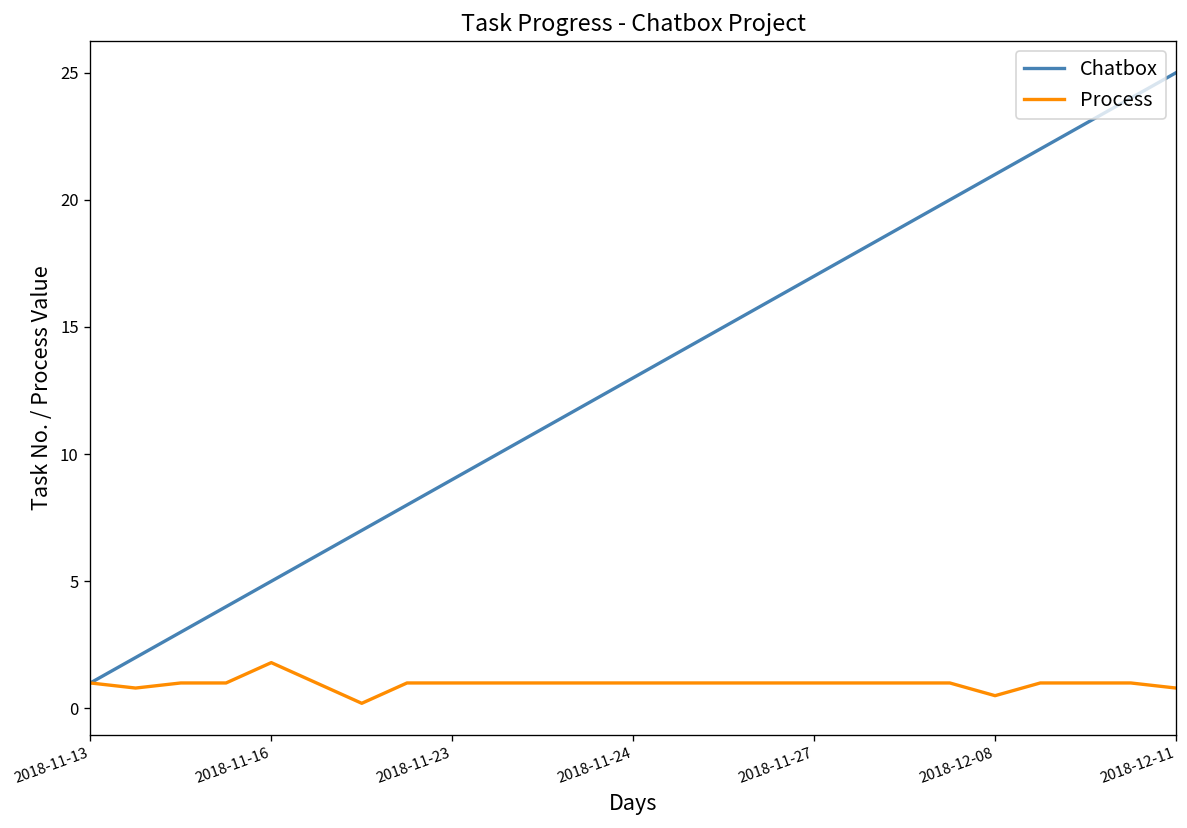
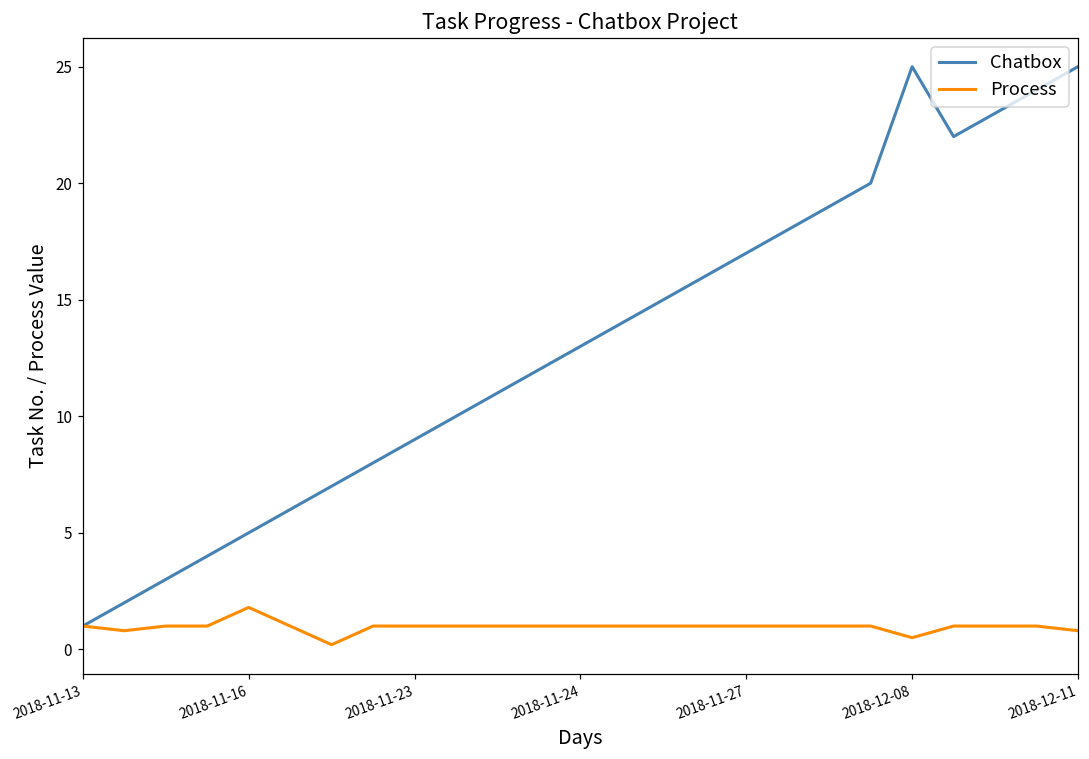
  {
    "Chatbox": {
      "2018-11-16": 5,
-     "2018-12-08": 21
+     "2018-12-08": 25
    },
    "Process": {
      "2018-11-16": 1.8,
      "2018-12-08": 0.5
    }
  }
